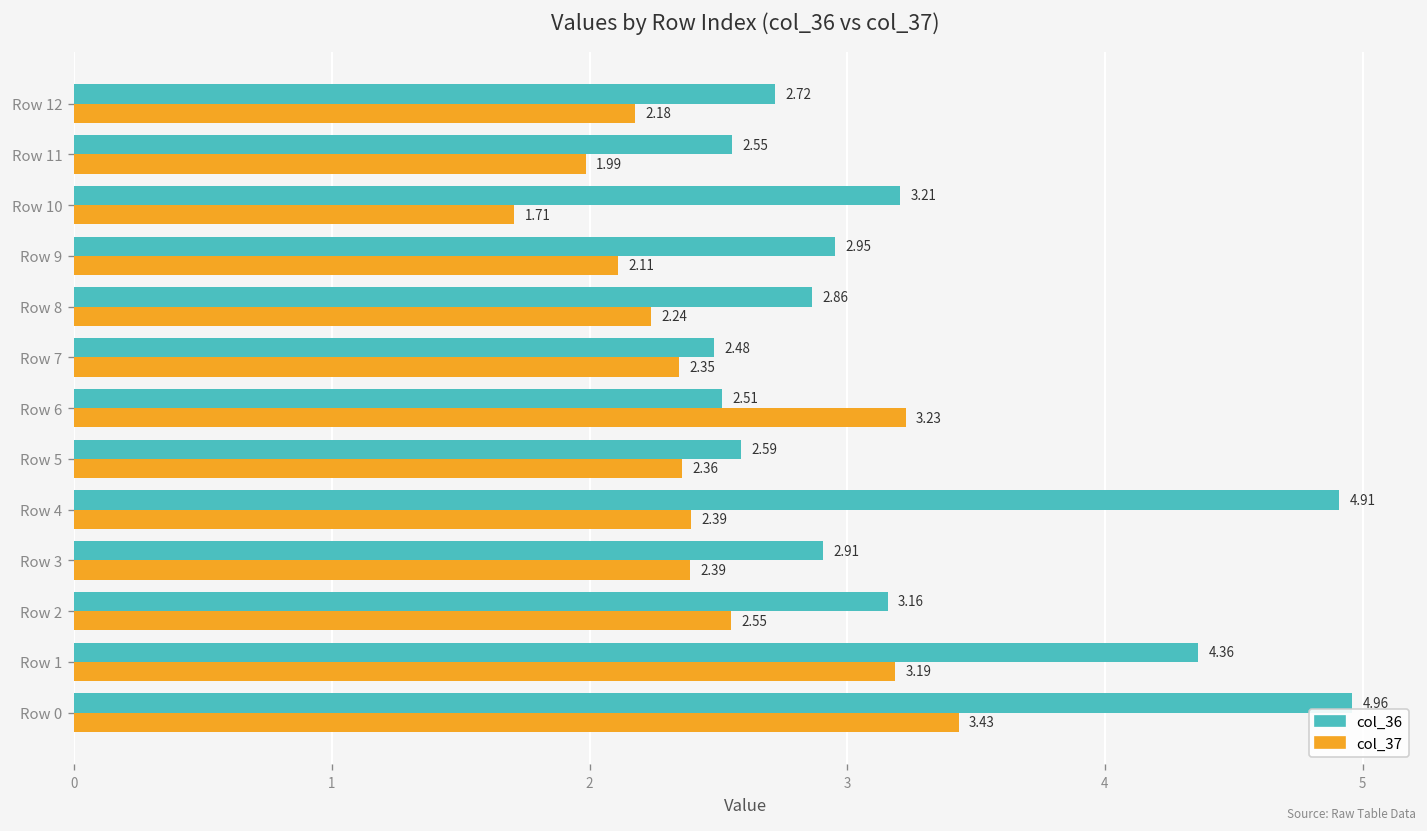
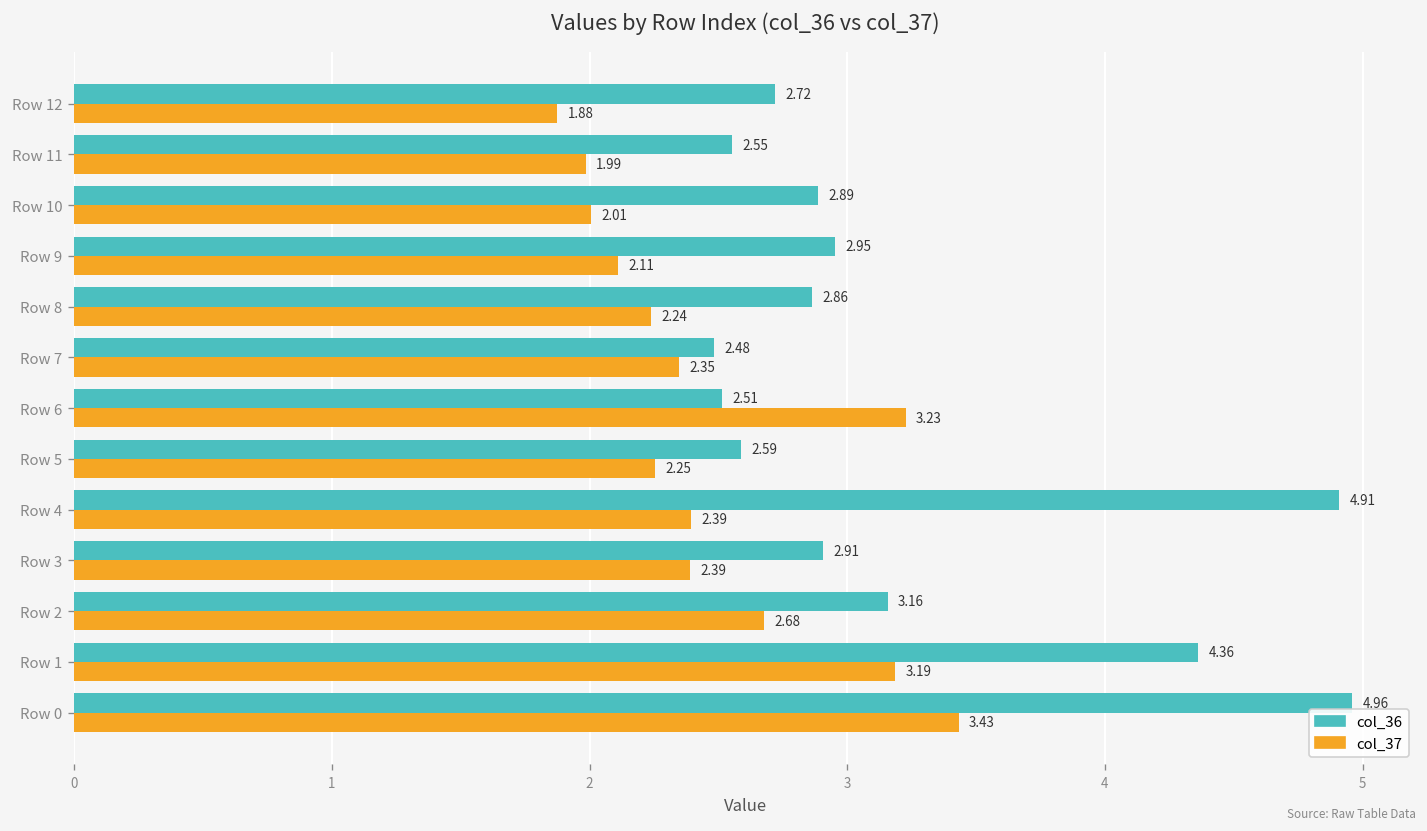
  {
    "col_36": {
      "Row 12": 2.72,
      "Row 11": 2.55,
-     "Row 10": 3.21,
+     "Row 10": 2.89,
      "Row 9": 2.95,
      "Row 8": 2.86,
      "Row 7": 2.48,
      "Row 6": 2.51,
      "Row 5": 2.59,
      "Row 4": 4.91,
      "Row 3": 2.91,
      "Row 2": 3.16,
      "Row 1": 4.36
    },
    "col_37": {
-     "Row 12": 2.18,
+     "Row 12": 1.88,
      "Row 11": 1.99,
-     "Row 10": 1.71,
+     "Row 10": 2.01,
      "Row 9": 2.11,
      "Row 8": 2.24,
      "Row 7": 2.35,
      "Row 6": 3.23,
-     "Row 5": 2.36,
+     "Row 5": 2.25,
      "Row 4": 2.39,
      "Row 3": 2.39,
-     "Row 2": 2.55,
+     "Row 2": 2.68,
      "Row 1": 3.19,
      "Row 0": 3.43
    }
  }
